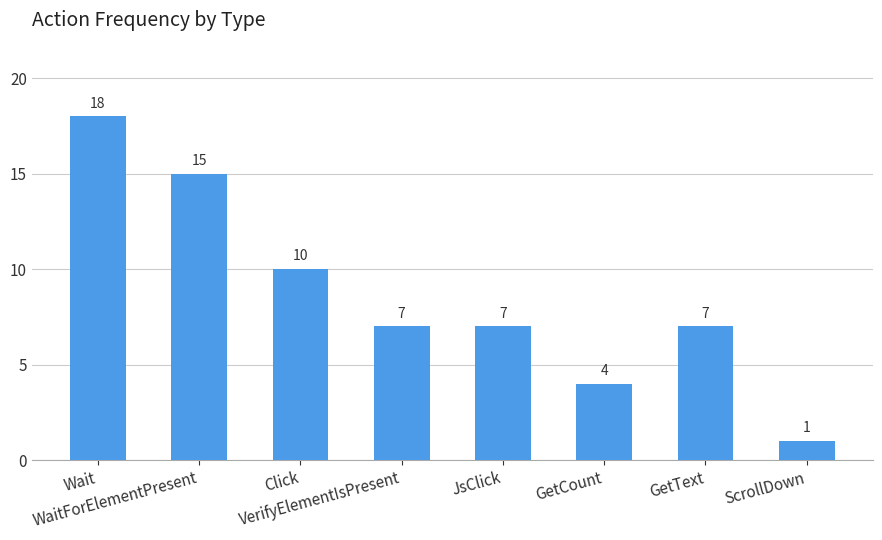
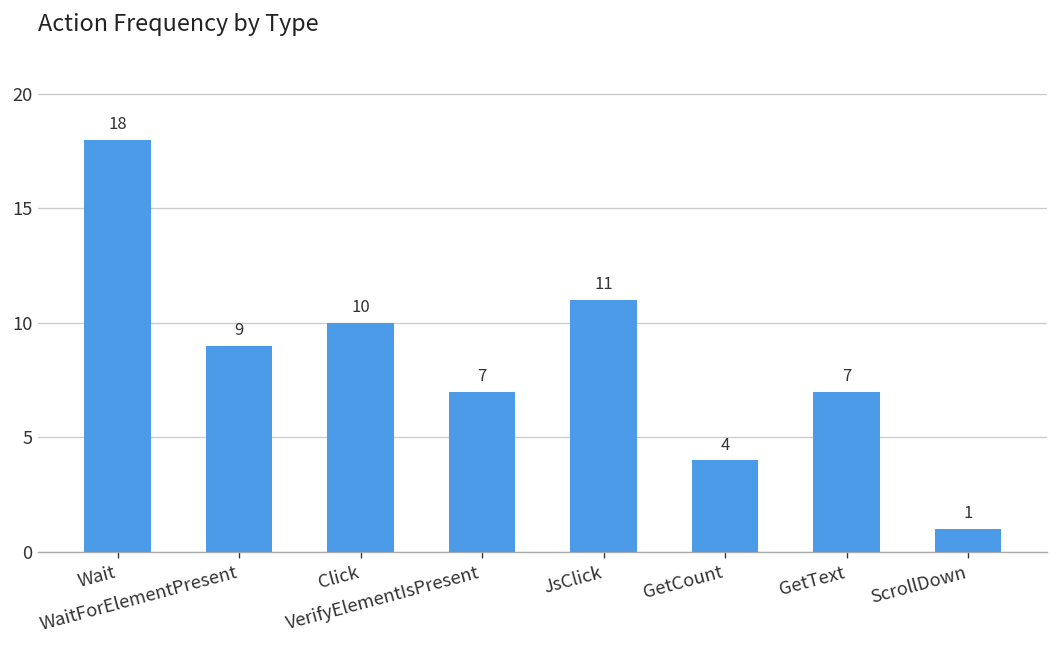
  {
    "Wait": 18,
-   "WaitForElementPresent": 15,
+   "WaitForElementPresent": 9,
    "Click": 10,
    "VerifyElementIsPresent": 7,
-   "JsClick": 7,
+   "JsClick": 11,
    "GetCount": 4,
    "GetText": 7,
    "ScrollDown": 1
  }
